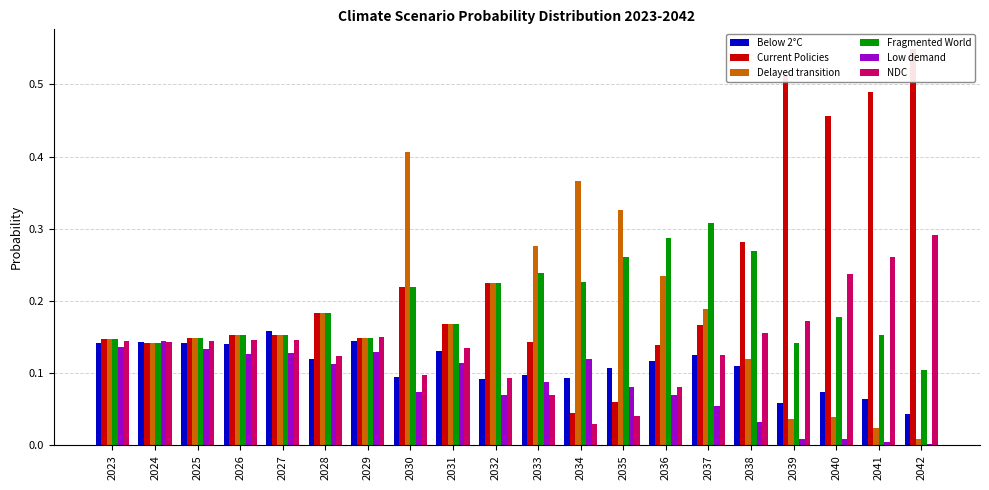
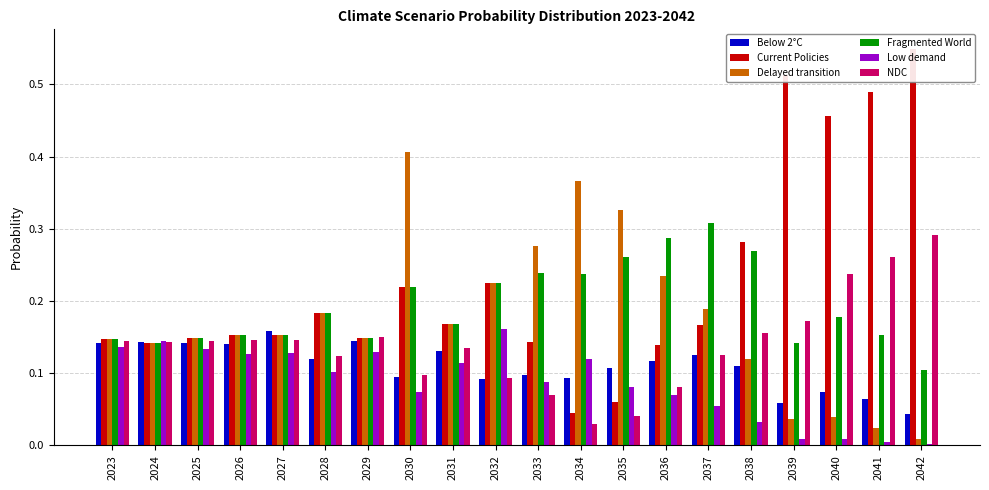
  {
    "Below 2°C": {
      "2023": 0.14,
      "2024": 0.14,
      "2025": 0.14,
      "2026": 0.14,
      "2027": 0.16,
      "2028": 0.12,
      "2029": 0.14,
      "2030": 0.10,
      "2031": 0.13,
      "2032": 0.09,
      "2033": 0.10,
      "2034": 0.09,
      "2035": 0.11,
      "2036": 0.12,
      "2037": 0.12,
      "2038": 0.11,
      "2039": 0.06,
      "2040": 0.07,
      "2041": 0.06,
      "2042": 0.04
    },
    "Current Policies": {
      "2023": 0.15,
      "2024": 0.14,
      "2025": 0.15,
      "2026": 0.15,
      "2027": 0.15,
      "2028": 0.18,
      "2029": 0.15,
      "2030": 0.22,
      "2031": 0.17,
      "2032": 0.22,
      "2033": 0.14,
      "2034": 0.04,
      "2035": 0.06,
      "2036": 0.14,
      "2037": 0.17,
      "2038": 0.28,
      "2040": 0.46,
      "2041": 0.49
    },
    "Delayed transition": {
      "2023": 0.15,
      "2024": 0.14,
      "2025": 0.15,
      "2026": 0.15,
      "2027": 0.15,
      "2028": 0.18,
      "2029": 0.15,
      "2030": 0.41,
      "2031": 0.17,
      "2032": 0.22,
      "2033": 0.28,
      "2034": 0.37,
      "2035": 0.33,
      "2036": 0.23,
      "2037": 0.19,
      "2038": 0.12,
      "2039": 0.04,
      "2040": 0.04,
      "2041": 0.02,
      "2042": 0.01
    },
    "Fragmented World": {
      "2023": 0.15,
      "2024": 0.14,
      "2025": 0.15,
      "2026": 0.15,
      "2027": 0.15,
      "2028": 0.18,
      "2029": 0.15,
      "2030": 0.22,
      "2031": 0.17,
      "2032": 0.22,
      "2033": 0.24,
-     "2034": 0.23,
+     "2034": 0.24,
      "2035": 0.26,
      "2036": 0.29,
      "2037": 0.31,
      "2038": 0.27,
      "2039": 0.14,
      "2040": 0.18,
      "2041": 0.15,
      "2042": 0.10
    },
    "Low demand": {
      "2023": 0.14,
      "2024": 0.14,
      "2025": 0.13,
      "2026": 0.13,
      "2027": 0.13,
-     "2028": 0.11,
+     "2028": 0.10,
      "2029": 0.13,
      "2030": 0.07,
      "2031": 0.11,
-     "2032": 0.07,
+     "2032": 0.16,
      "2033": 0.09,
      "2034": 0.12,
      "2035": 0.08,
      "2036": 0.07,
      "2037": 0.05,
      "2038": 0.03,
      "2039": 0.01,
      "2040": 0.01,
      "2041": 0.00
    },
    "NDC": {
      "2023": 0.14,
      "2024": 0.14,
      "2025": 0.14,
      "2026": 0.15,
      "2027": 0.15,
      "2028": 0.12,
      "2029": 0.15,
      "2030": 0.10,
      "2031": 0.14,
      "2032": 0.09,
      "2033": 0.07,
      "2034": 0.03,
      "2035": 0.04,
      "2036": 0.08,
      "2037": 0.13,
      "2038": 0.16,
      "2039": 0.17,
      "2040": 0.24,
      "2041": 0.26,
      "2042": 0.29
    }
  }
